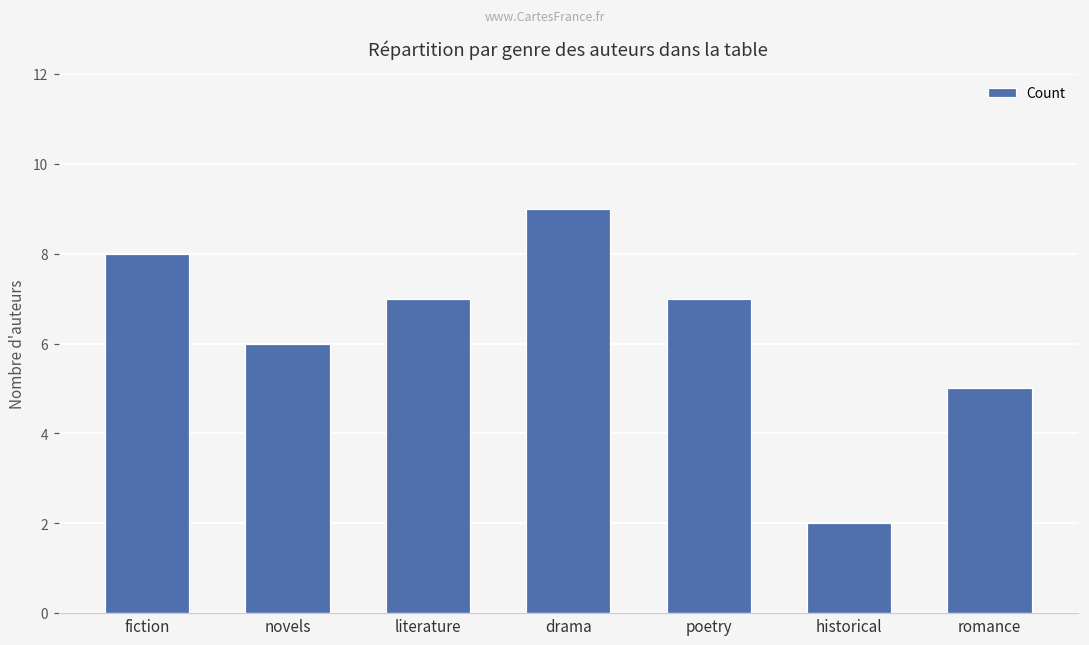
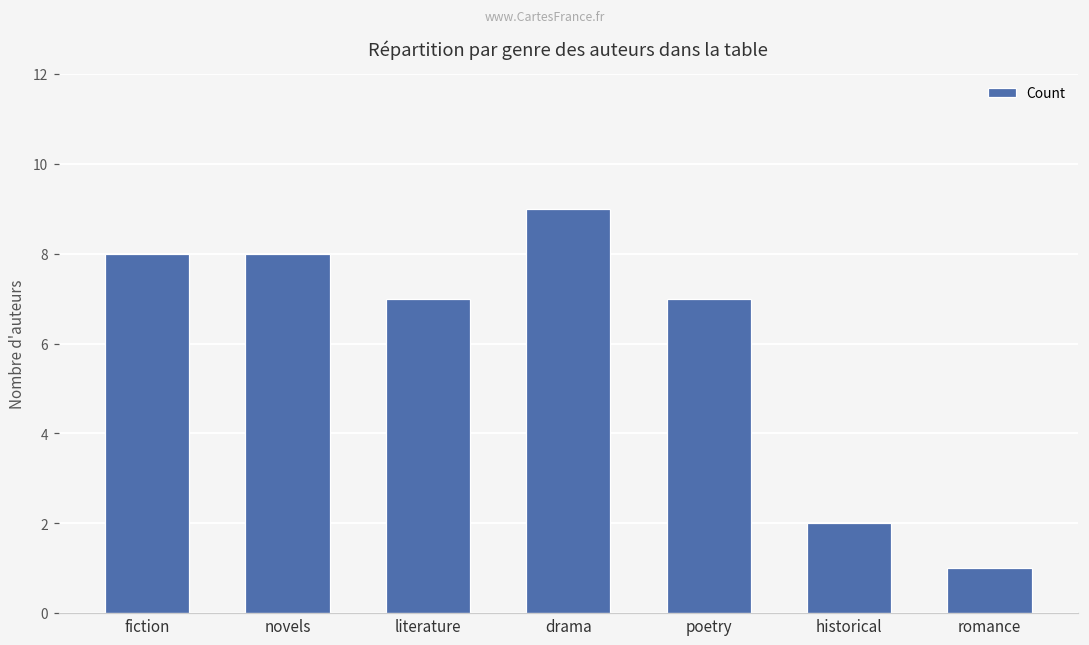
  {
    "fiction": 8,
-   "novels": 6,
+   "novels": 8,
    "literature": 7,
    "drama": 9,
    "poetry": 7,
    "historical": 2,
-   "romance": 5
+   "romance": 1
  }
